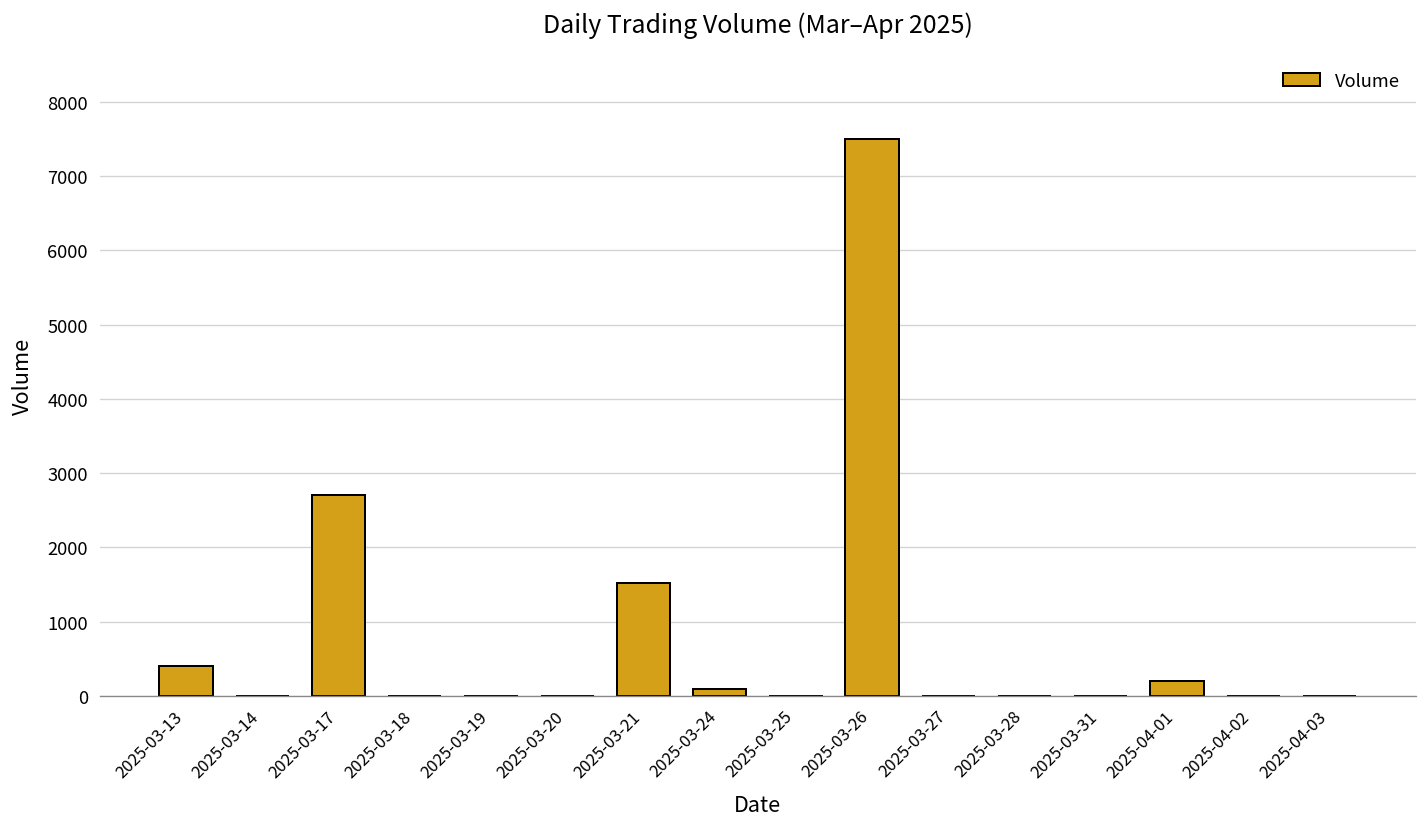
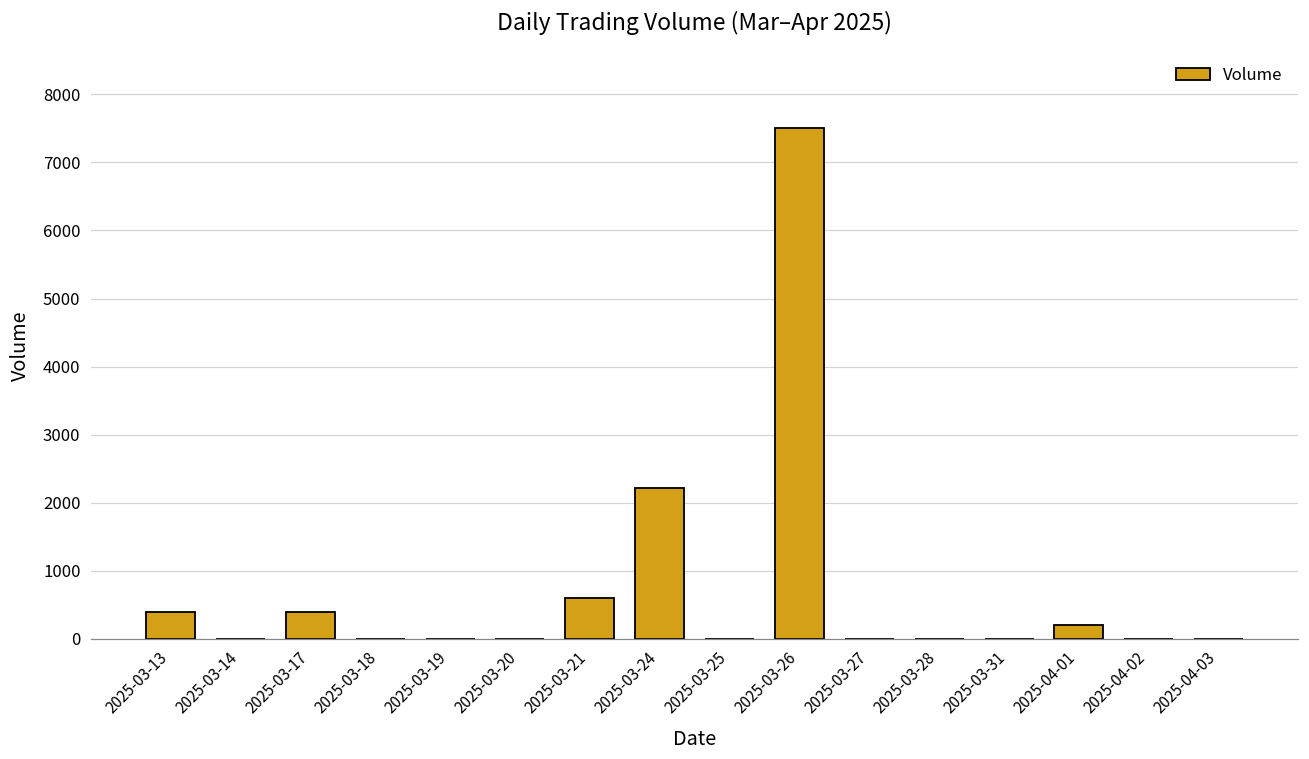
  {
    "2025-03-13": 400,
    "2025-03-14": 0,
-   "2025-03-17": 2700,
+   "2025-03-17": 400,
    "2025-03-18": 0,
    "2025-03-19": 0,
    "2025-03-20": 0,
-   "2025-03-21": 1500,
-   "2025-03-24": 100,
+   "2025-03-21": 600,
+   "2025-03-24": 2200,
    "2025-03-25": 0,
    "2025-03-26": 7500,
    "2025-03-27": 0,
    "2025-03-28": 0,
    "2025-03-31": 0,
    "2025-04-01": 200,
    "2025-04-02": 0,
    "2025-04-03": 0
  }
